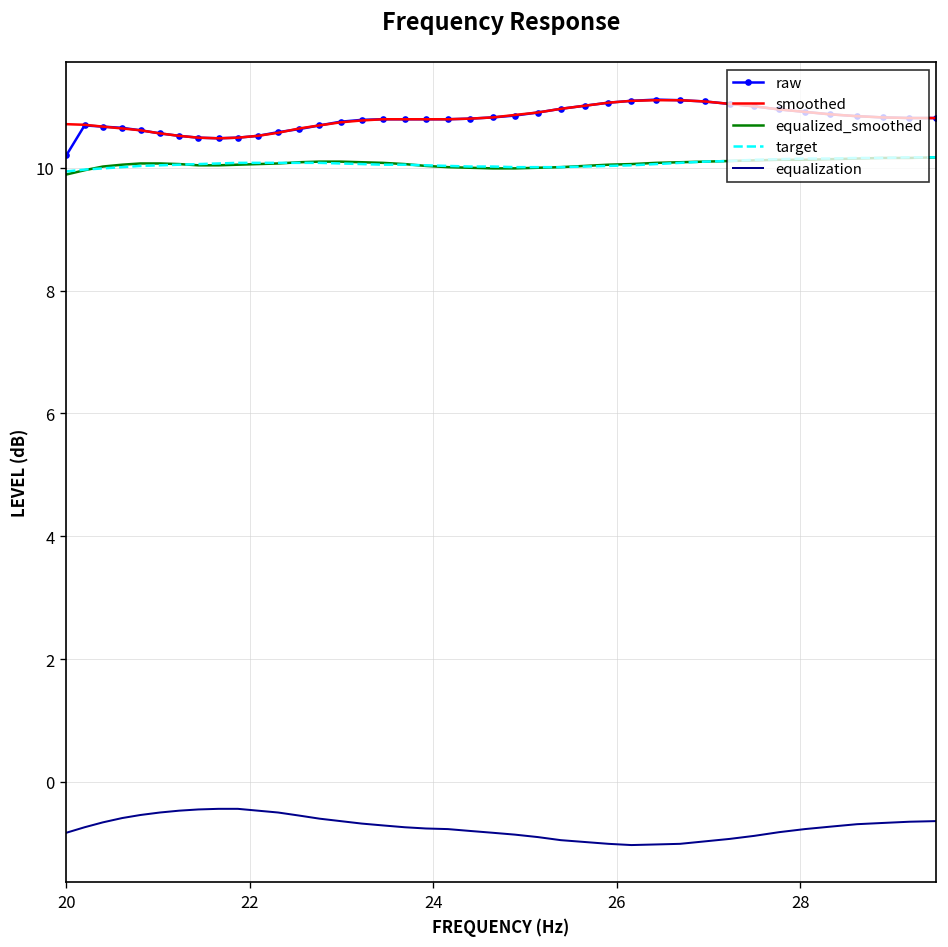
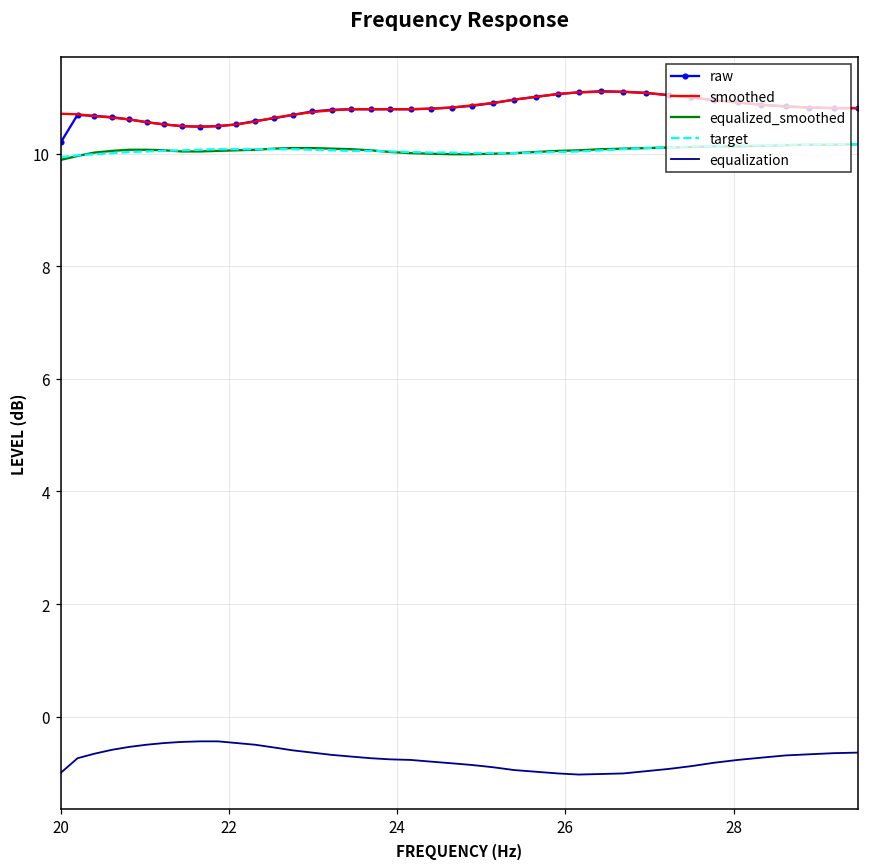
  {
    "raw": {
      "20": 10.2
    },
    "smoothed": {
      "20": 10.7
    },
    "equalized_smoothed": {
      "20": 9.9
    },
    "target": {
      "20": 9.9
    },
    "equalization": {
-     "20": -0.8
+     "20": -1.0
    }
  }
